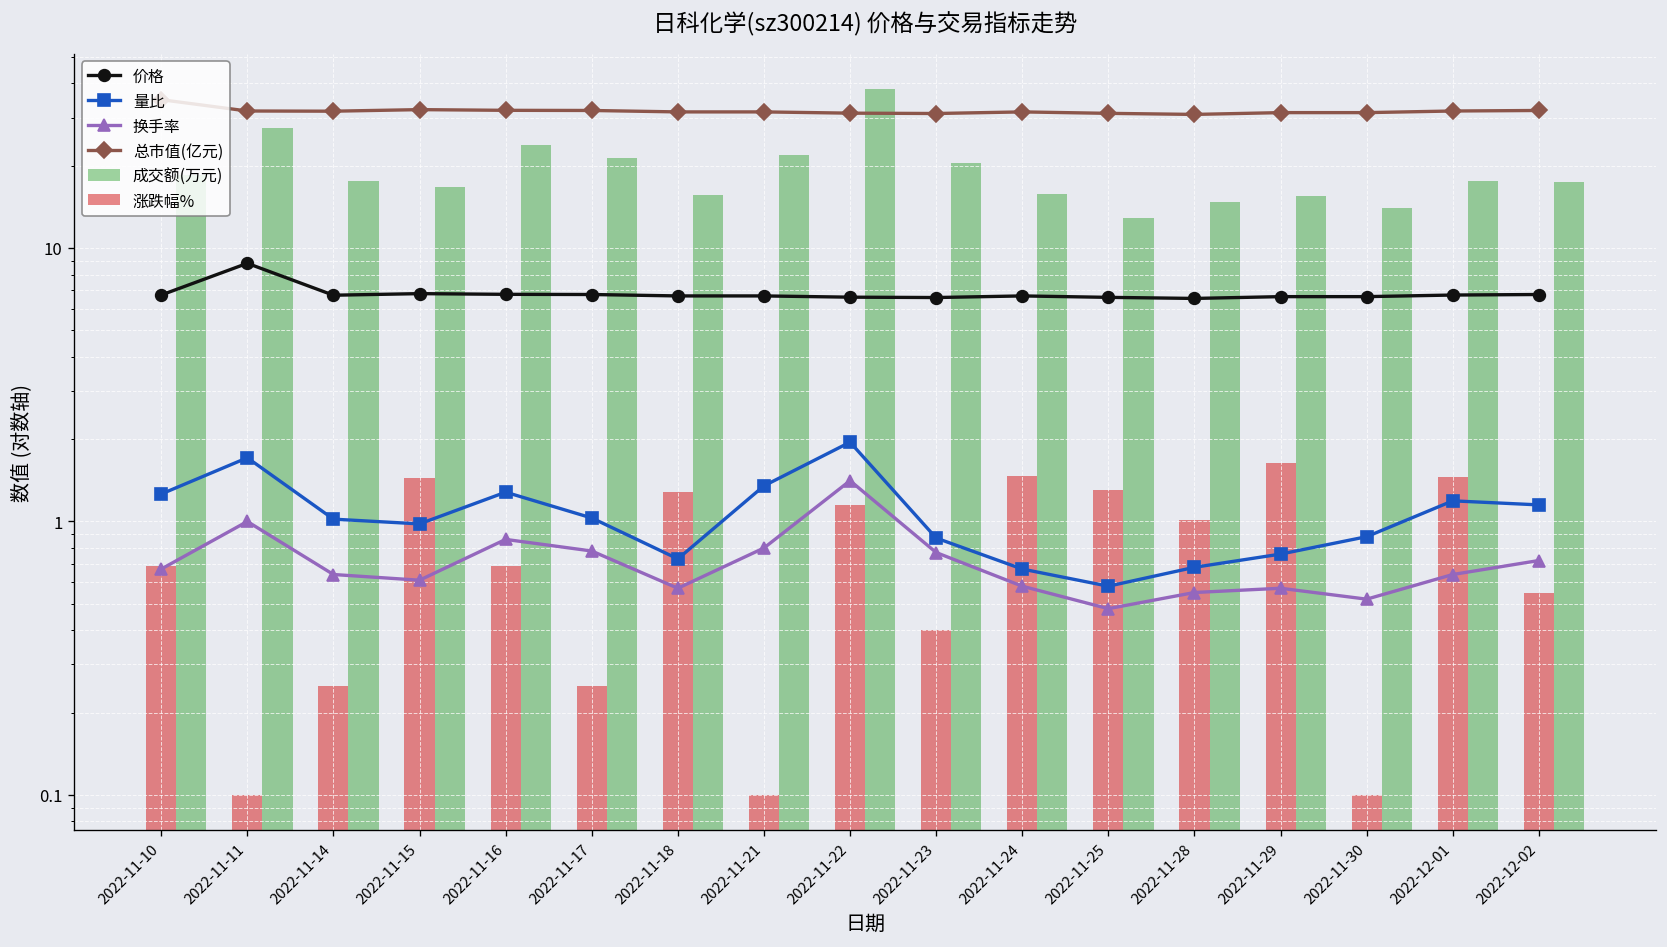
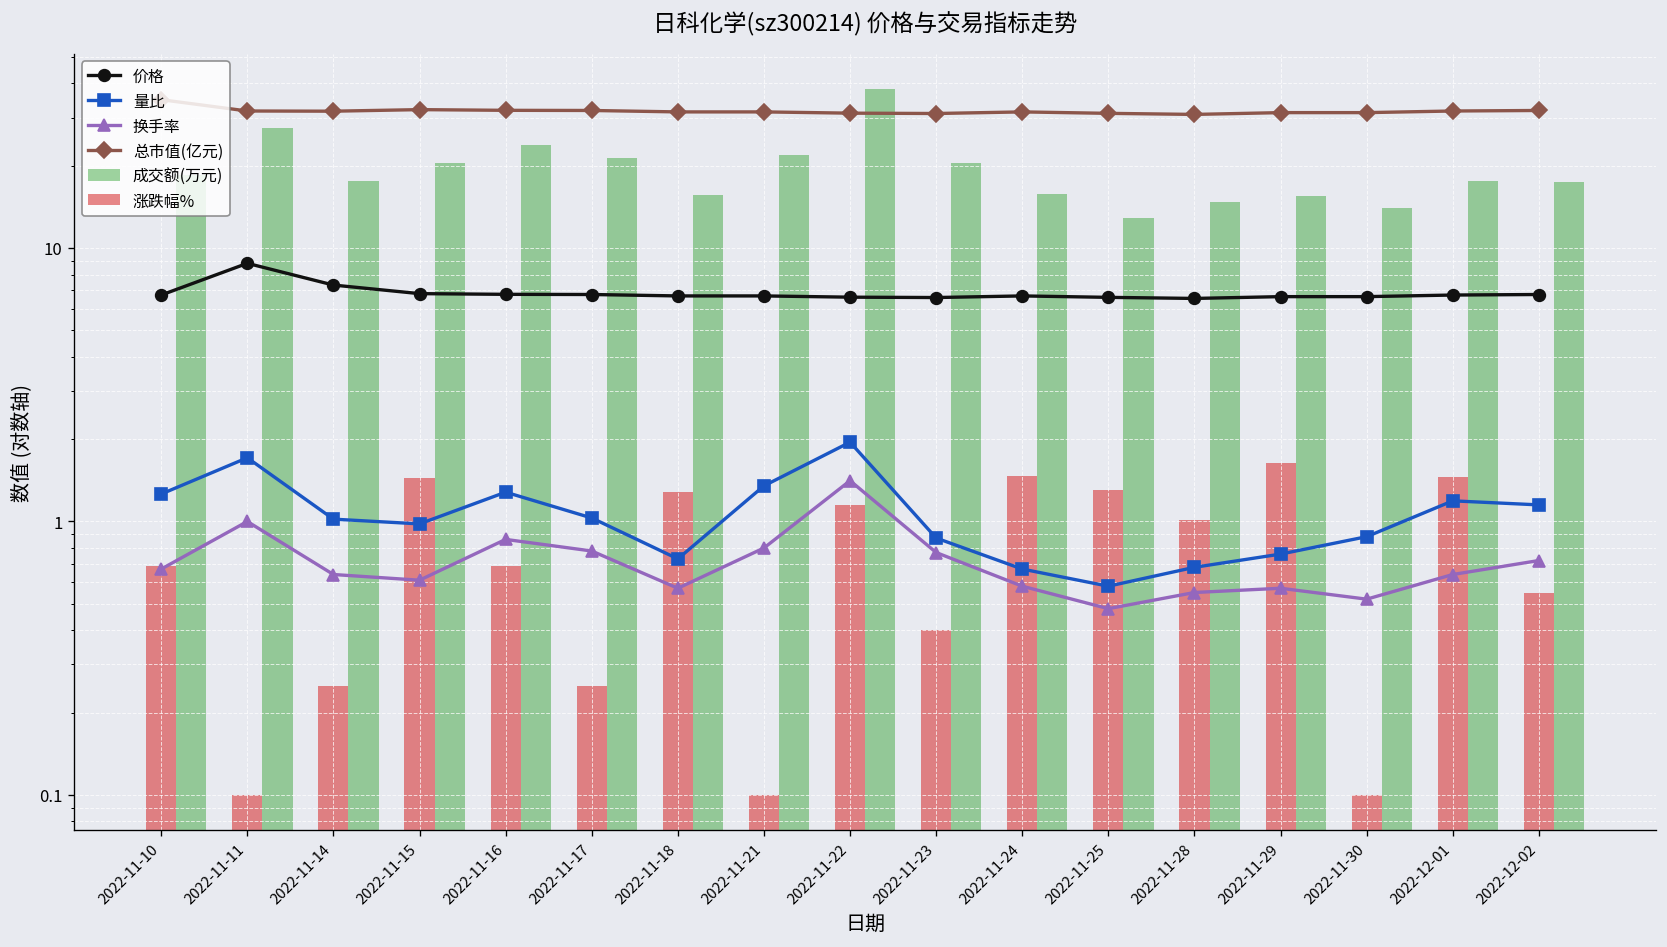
  {
    "价格": {
      "2022-11-10": 6.7,
      "2022-11-11": 8.8,
-     "2022-11-14": 6.7,
+     "2022-11-14": 7.3,
      "2022-11-15": 6.8,
      "2022-11-16": 6.8,
      "2022-11-17": 6.8,
      "2022-11-18": 6.7,
      "2022-11-21": 6.7,
      "2022-11-22": 6.6,
      "2022-11-23": 6.6,
      "2022-11-24": 6.7,
      "2022-11-25": 6.6,
      "2022-11-28": 6.5,
      "2022-11-29": 6.6,
      "2022-11-30": 6.6,
      "2022-12-01": 6.7,
      "2022-12-02": 6.8
    },
    "成交额(万元)": {
      "2022-11-11": 28,
      "2022-11-14": 18,
-     "2022-11-15": 17,
+     "2022-11-15": 20,
      "2022-11-16": 24,
      "2022-11-17": 21,
      "2022-11-18": 16,
      "2022-11-21": 22,
      "2022-11-22": 38,
      "2022-11-23": 21,
      "2022-11-24": 16,
      "2022-11-25": 13,
      "2022-11-28": 15,
      "2022-11-29": 15,
      "2022-11-30": 14,
      "2022-12-01": 18,
      "2022-12-02": 17
    },
    "量比": {
      "2022-11-10": 1.3,
      "2022-11-11": 1.7,
      "2022-11-14": 1.0,
      "2022-11-15": 1.0,
      "2022-11-16": 1.3,
      "2022-11-17": 1.0,
      "2022-11-18": 0.73,
      "2022-11-21": 1.4,
      "2022-11-22": 2.0,
      "2022-11-23": 0.87,
      "2022-11-24": 0.67,
      "2022-11-25": 0.58,
      "2022-11-28": 0.68,
      "2022-11-29": 0.76,
      "2022-11-30": 0.9,
      "2022-12-01": 1.2,
      "2022-12-02": 1.2
    },
    "涨跌幅%": {
      "2022-11-10": 0.7,
      "2022-11-11": 0.1,
      "2022-11-14": 0.25,
      "2022-11-15": 1.4,
      "2022-11-16": 0.7,
      "2022-11-17": 0.25,
      "2022-11-18": 1.3,
      "2022-11-21": 0.1,
      "2022-11-22": 1.2,
      "2022-11-23": 0.4,
      "2022-11-24": 1.5,
      "2022-11-25": 1.3,
      "2022-11-28": 1.0,
      "2022-11-29": 1.6,
      "2022-11-30": 0.1,
      "2022-12-01": 1.5,
      "2022-12-02": 0.55
    },
    "换手率": {
      "2022-11-10": 0.67,
      "2022-11-11": 1.0,
      "2022-11-14": 0.64,
      "2022-11-15": 0.6,
      "2022-11-16": 0.86,
      "2022-11-17": 0.78,
      "2022-11-18": 0.57,
      "2022-11-21": 0.8,
      "2022-11-22": 1.4,
      "2022-11-23": 0.77,
      "2022-11-24": 0.58,
      "2022-11-25": 0.48,
      "2022-11-28": 0.55,
      "2022-11-29": 0.57,
      "2022-11-30": 0.52,
      "2022-12-01": 0.64,
      "2022-12-02": 0.72
    },
    "总市值(亿元)": {
      "2022-11-11": 32,
      "2022-11-14": 32,
      "2022-11-15": 32,
      "2022-11-16": 32,
      "2022-11-17": 32,
      "2022-11-18": 31,
      "2022-11-21": 31,
      "2022-11-22": 31,
      "2022-11-23": 31,
      "2022-11-24": 31,
      "2022-11-25": 31,
      "2022-11-28": 31,
      "2022-11-29": 31,
      "2022-11-30": 31,
      "2022-12-01": 32,
      "2022-12-02": 32
    }
  }
